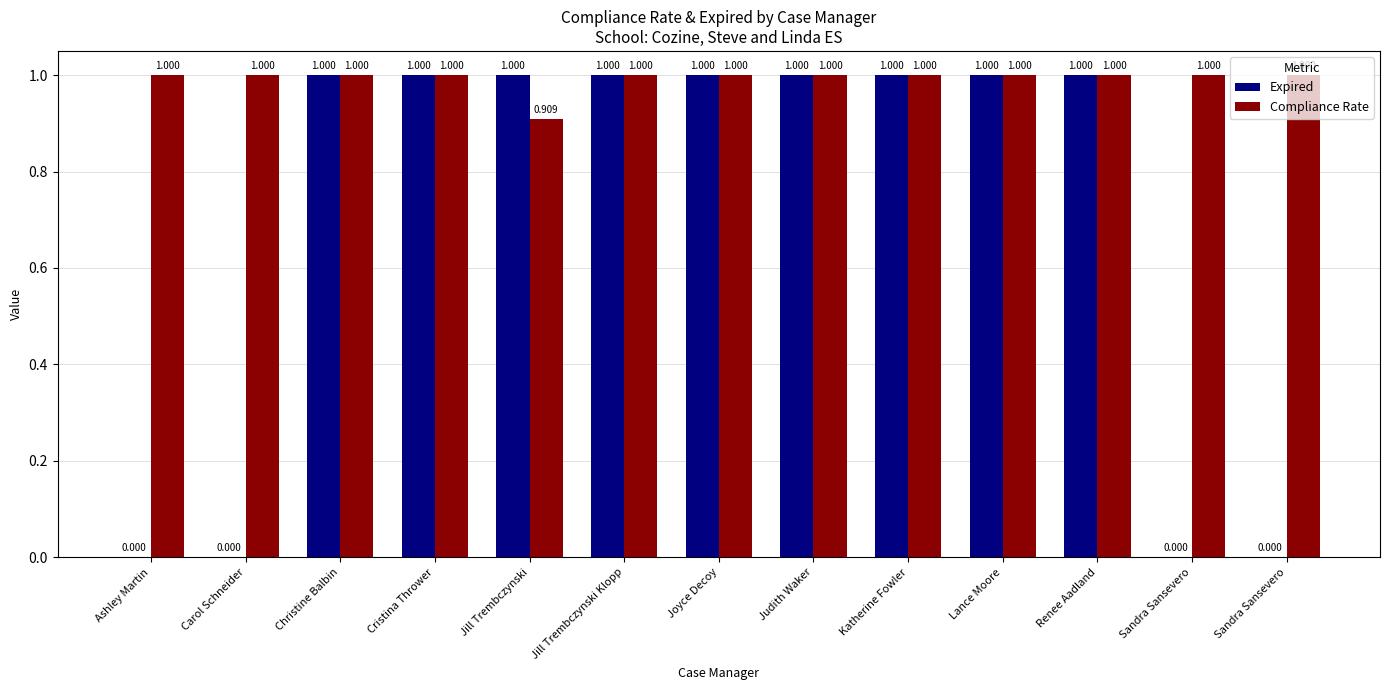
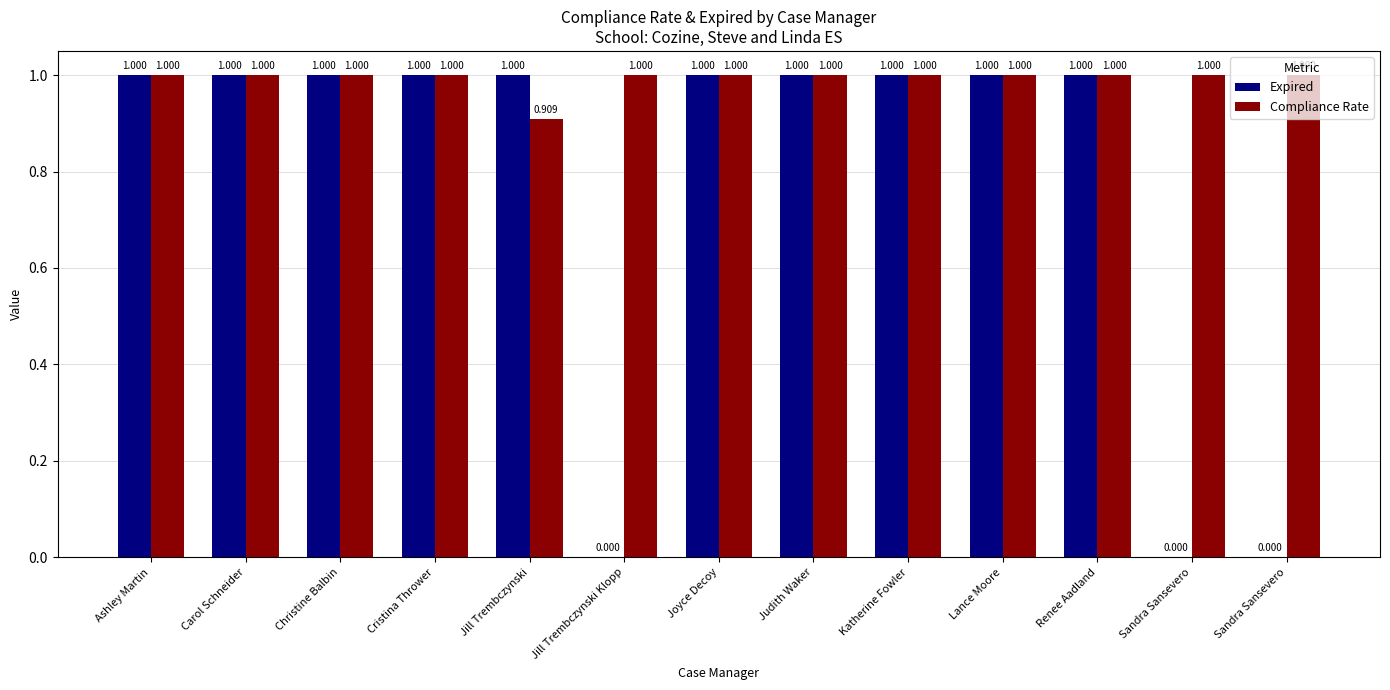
  {
    "Expired": {
-     "Ashley Martin": 0.000,
-     "Carol Schneider": 0.000,
+     "Ashley Martin": 1.000,
+     "Carol Schneider": 1.000,
      "Christine Balbin": 1.000,
      "Cristina Thrower": 1.000,
      "Jill Trembczynski": 1.000,
-     "Jill Trembczynski Klopp": 1.000,
+     "Jill Trembczynski Klopp": 0.000,
      "Joyce Decoy": 1.000,
      "Judith Waker": 1.000,
      "Katherine Fowler": 1.000,
      "Lance Moore": 1.000,
      "Renee Aadland": 1.000
    },
    "Compliance Rate": {
      "Ashley Martin": 1.000,
      "Carol Schneider": 1.000,
      "Christine Balbin": 1.000,
      "Cristina Thrower": 1.000,
      "Jill Trembczynski": 0.909,
      "Jill Trembczynski Klopp": 1.000,
      "Joyce Decoy": 1.000,
      "Judith Waker": 1.000,
      "Katherine Fowler": 1.000,
      "Lance Moore": 1.000,
      "Renee Aadland": 1.000
    }
  }
